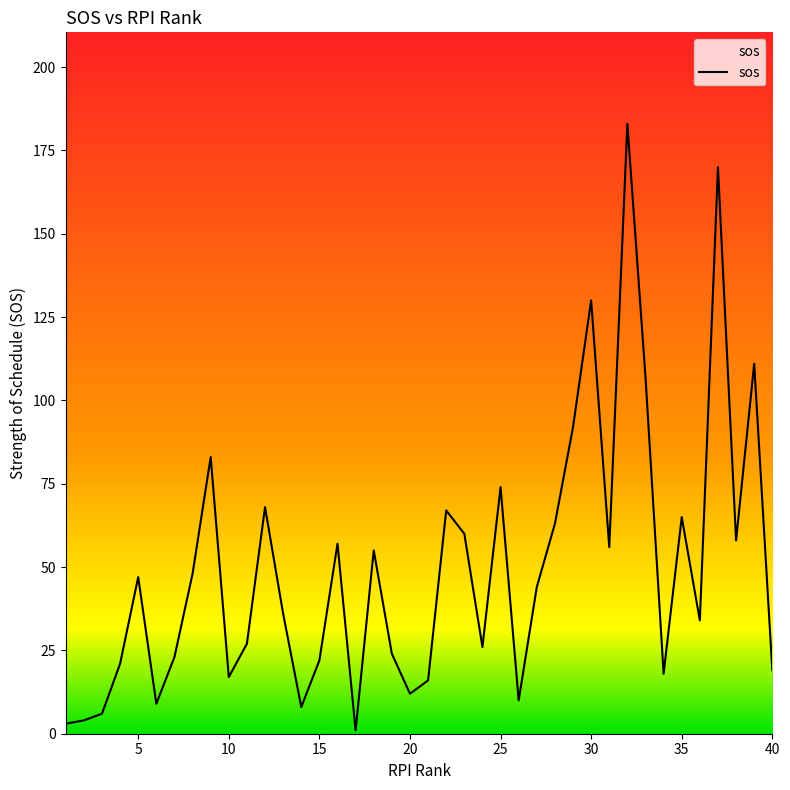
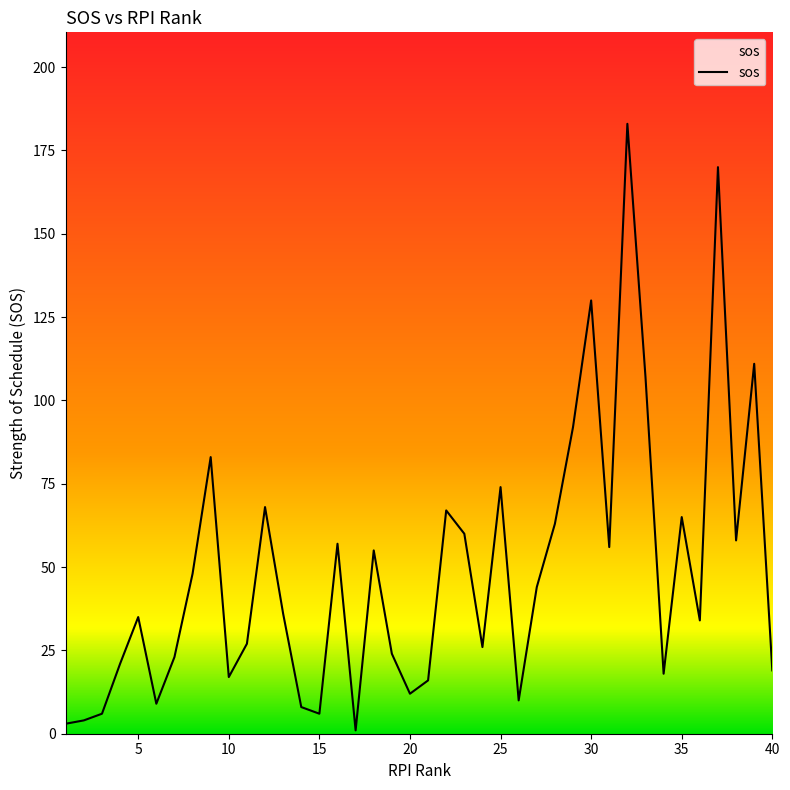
  {
-   "5": 47,
+   "5": 35,
    "10": 17,
-   "15": 22,
+   "15": 6,
    "20": 12,
    "25": 74,
    "30": 130,
    "35": 65,
    "40": 19
  }
